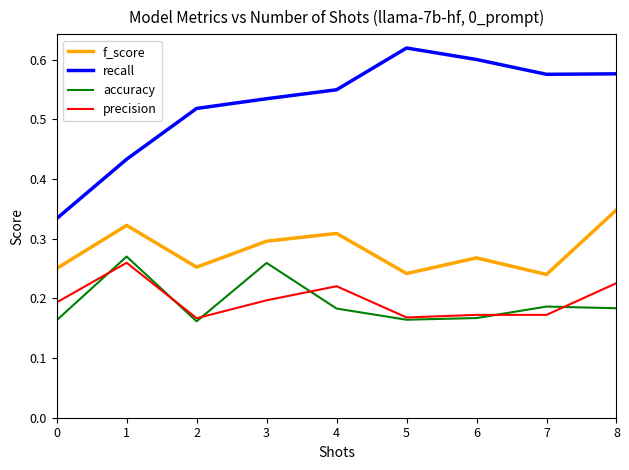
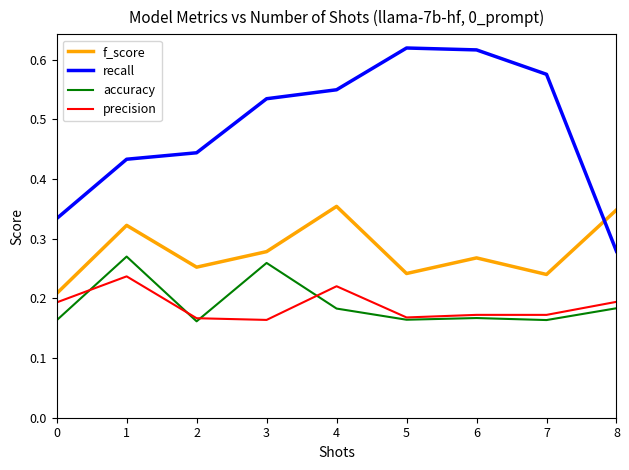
  {
    "f_score": {
-     "0": 0.25,
+     "0": 0.21,
      "1": 0.32,
      "2": 0.25,
-     "3": 0.30,
-     "4": 0.31,
+     "3": 0.28,
+     "4": 0.35,
      "5": 0.24,
      "6": 0.27,
      "7": 0.24,
      "8": 0.35
    },
    "recall": {
      "0": 0.33,
      "1": 0.43,
-     "2": 0.52,
+     "2": 0.44,
      "3": 0.53,
      "4": 0.55,
      "5": 0.62,
-     "6": 0.60,
+     "6": 0.62,
      "7": 0.58,
-     "8": 0.58
+     "8": 0.28
    },
    "accuracy": {
      "0": 0.16,
      "1": 0.27,
      "2": 0.16,
      "3": 0.26,
      "4": 0.18,
      "6": 0.17,
-     "7": 0.19,
+     "7": 0.16,
      "8": 0.18
    },
    "precision": {
      "0": 0.19,
-     "1": 0.26,
+     "1": 0.24,
      "2": 0.17,
-     "3": 0.20,
+     "3": 0.16,
      "4": 0.22,
      "6": 0.17,
      "7": 0.17,
-     "8": 0.23
+     "8": 0.19
    }
  }
